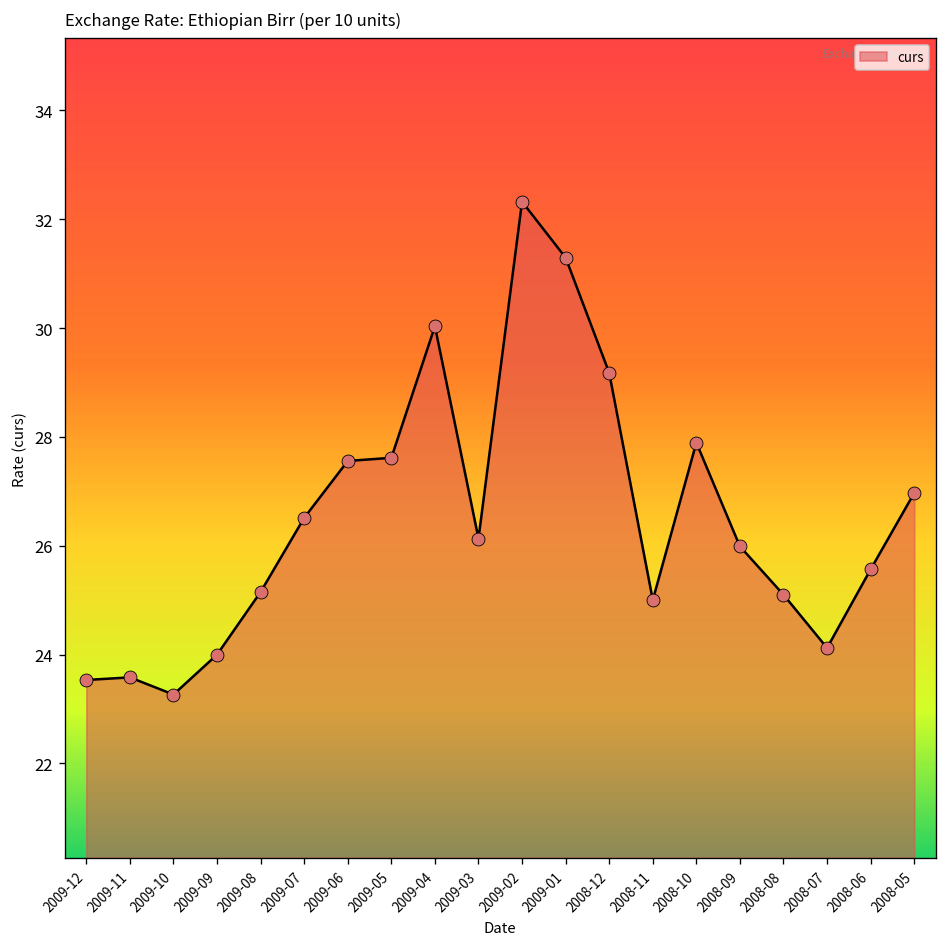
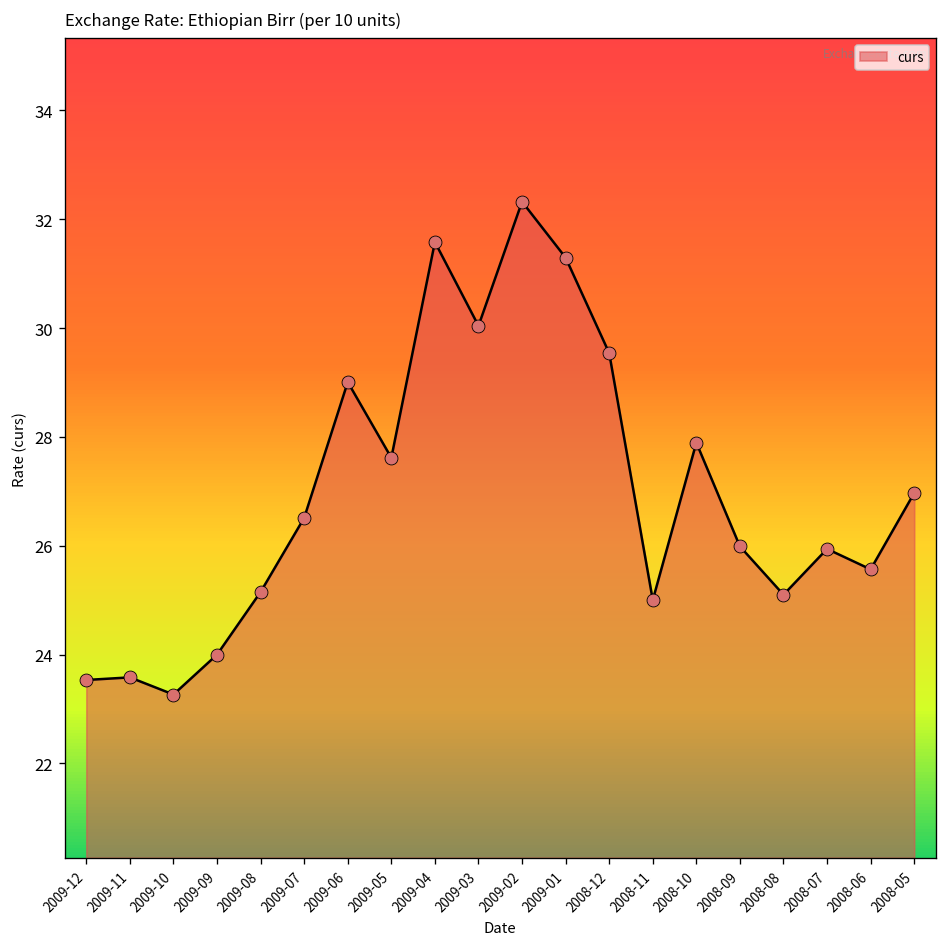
  {
    "2009-12": 23.5,
    "2009-11": 23.6,
    "2009-10": 23.3,
    "2009-09": 24.0,
    "2009-08": 25.2,
    "2009-07": 26.5,
-   "2009-06": 27.6,
+   "2009-06": 29.0,
    "2009-05": 27.6,
-   "2009-04": 30.0,
-   "2009-03": 26.1,
+   "2009-04": 31.6,
+   "2009-03": 30.0,
    "2009-02": 32.3,
    "2009-01": 31.3,
-   "2008-12": 29.2,
+   "2008-12": 29.5,
    "2008-11": 25.0,
    "2008-10": 27.9,
    "2008-09": 26.0,
    "2008-08": 25.1,
-   "2008-07": 24.1,
+   "2008-07": 25.9,
    "2008-06": 25.6,
    "2008-05": 27.0
  }
